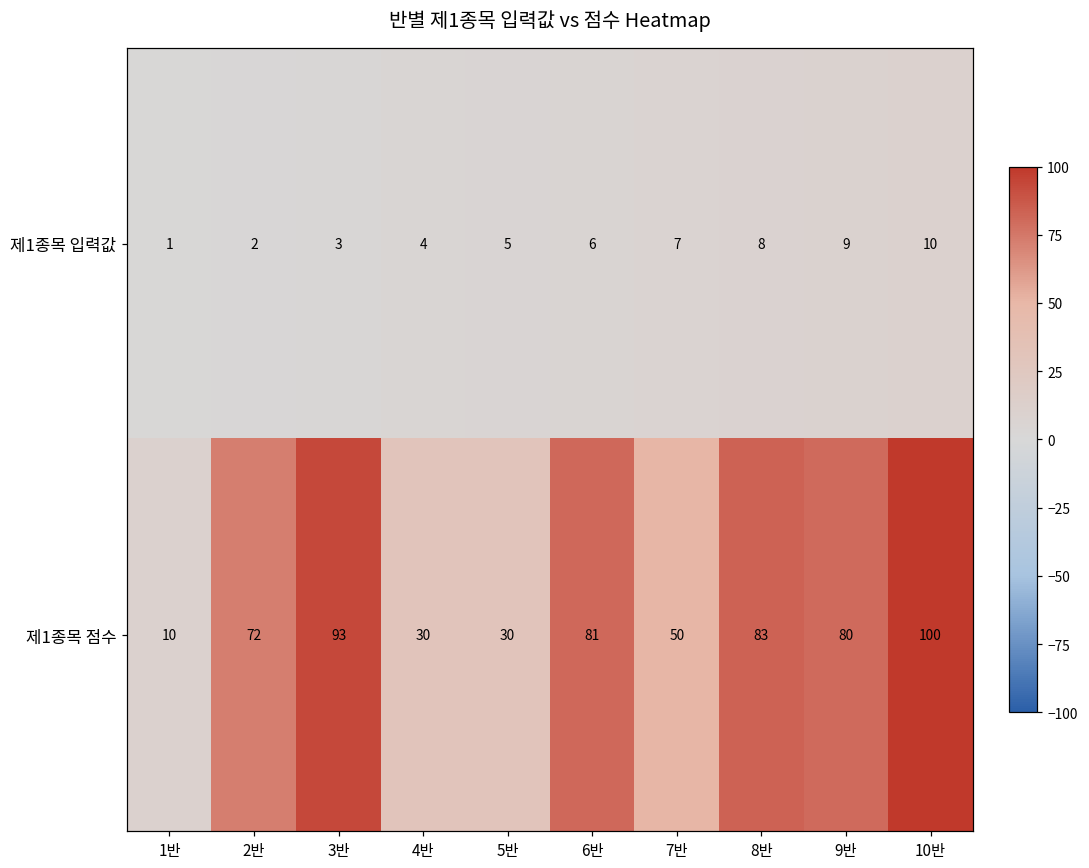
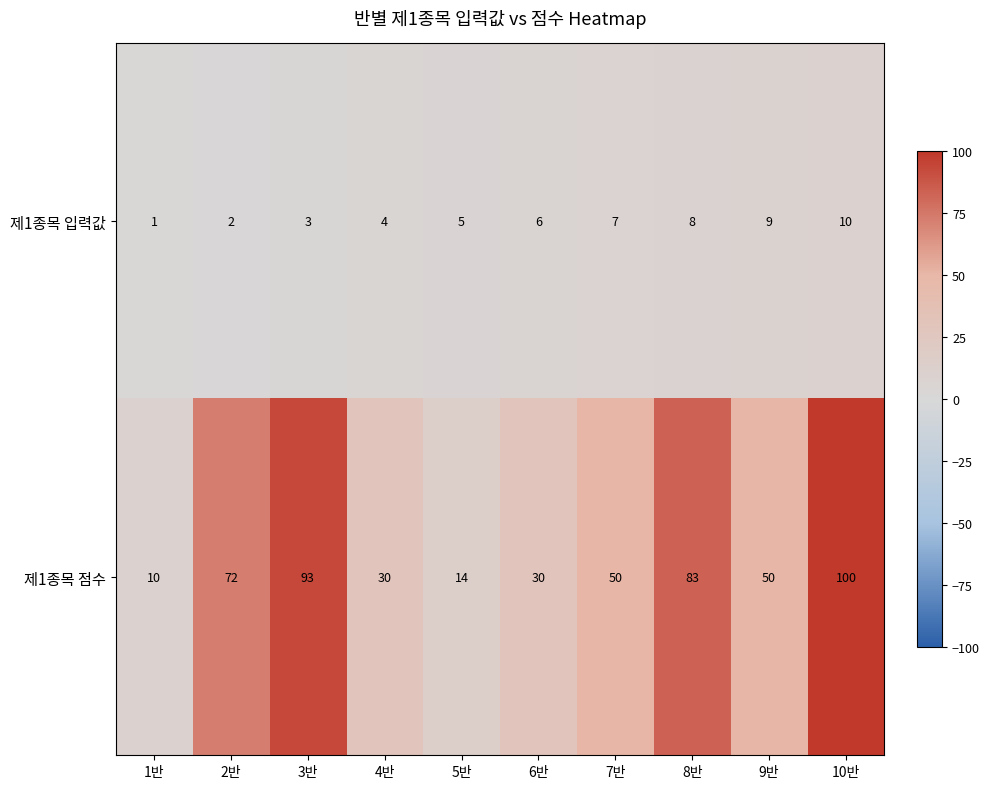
  {
    "제1종목 입력값": {
      "1반": 1,
      "2반": 2,
      "3반": 3,
      "4반": 4,
      "5반": 5,
      "6반": 6,
      "7반": 7,
      "8반": 8,
      "9반": 9,
      "10반": 10
    },
    "제1종목 점수": {
      "1반": 10,
      "2반": 72,
      "3반": 93,
      "4반": 30,
-     "5반": 30,
-     "6반": 81,
+     "5반": 14,
+     "6반": 30,
      "7반": 50,
      "8반": 83,
-     "9반": 80,
+     "9반": 50,
      "10반": 100
    }
  }
